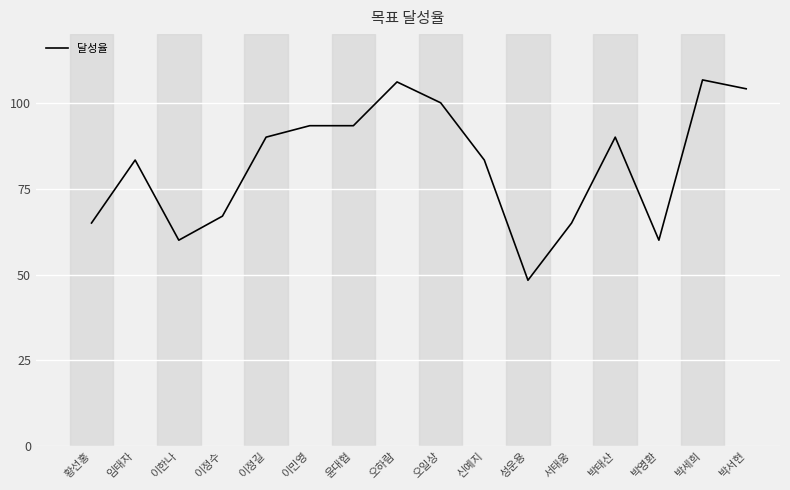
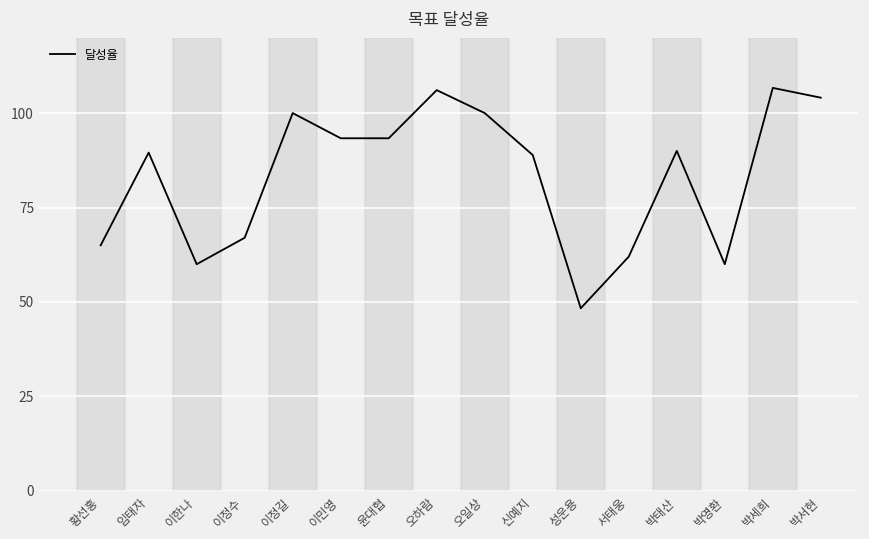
  {
    "황선홍": 65,
-   "임태자": 83,
+   "임태자": 90,
    "이한나": 60,
    "이정수": 67,
-   "이정길": 90,
+   "이정길": 100,
    "이민영": 93,
    "윤대협": 93,
    "오하람": 106,
    "오일상": 100,
-   "신예지": 83,
+   "신예지": 89,
    "성운용": 48,
-   "서태웅": 65,
+   "서태웅": 62,
    "박태산": 90,
    "박영환": 60,
    "박세희": 107,
    "박서현": 104
  }
